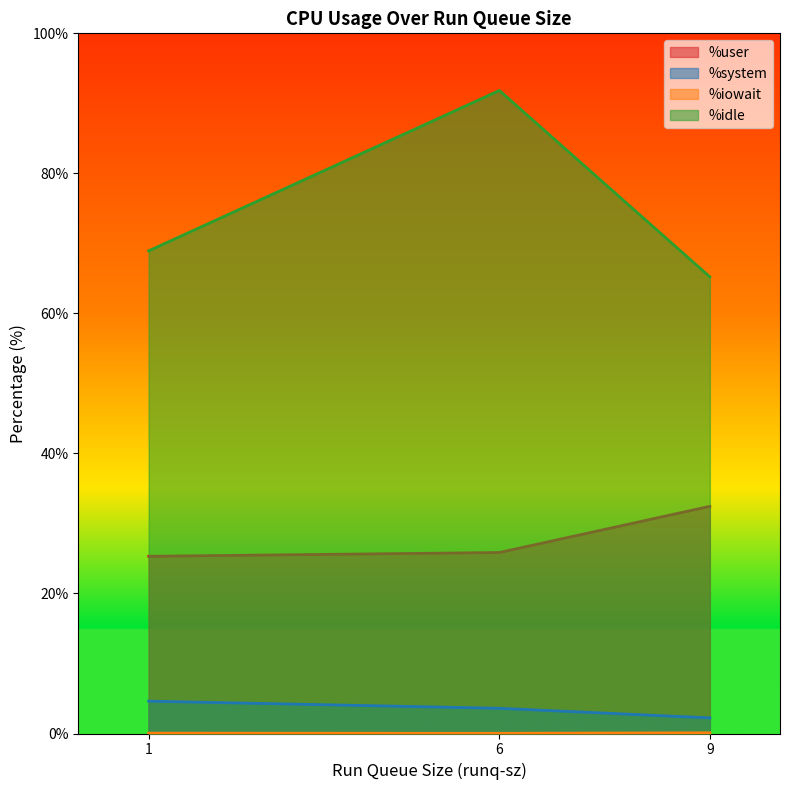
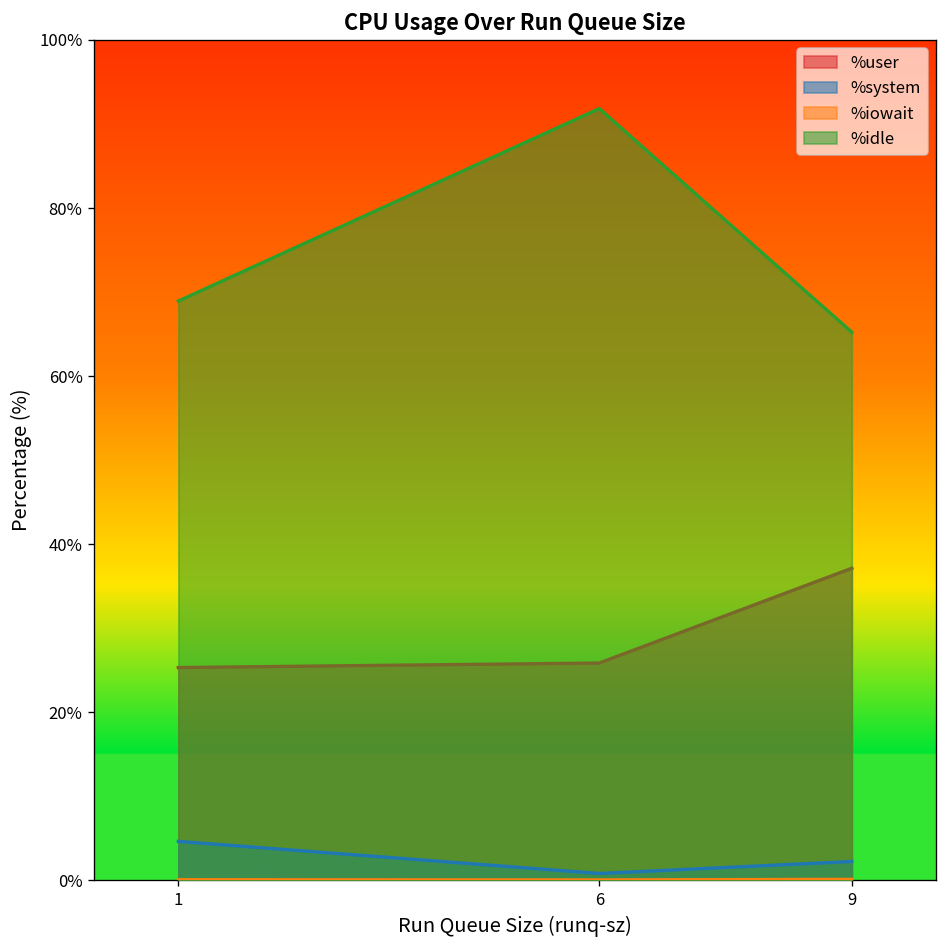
  {
    "%user": {
      "1": "25%",
      "6": "26%",
-     "9": "32%"
+     "9": "37%"
    },
    "%system": {
      "1": "5%",
-     "6": "4%",
+     "6": "1%",
      "9": "2%"
    },
    "%iowait": {
      "1": "0%",
      "6": "0%",
      "9": "0%"
    },
    "%idle": {
      "1": "69%",
      "6": "92%",
      "9": "65%"
    }
  }
